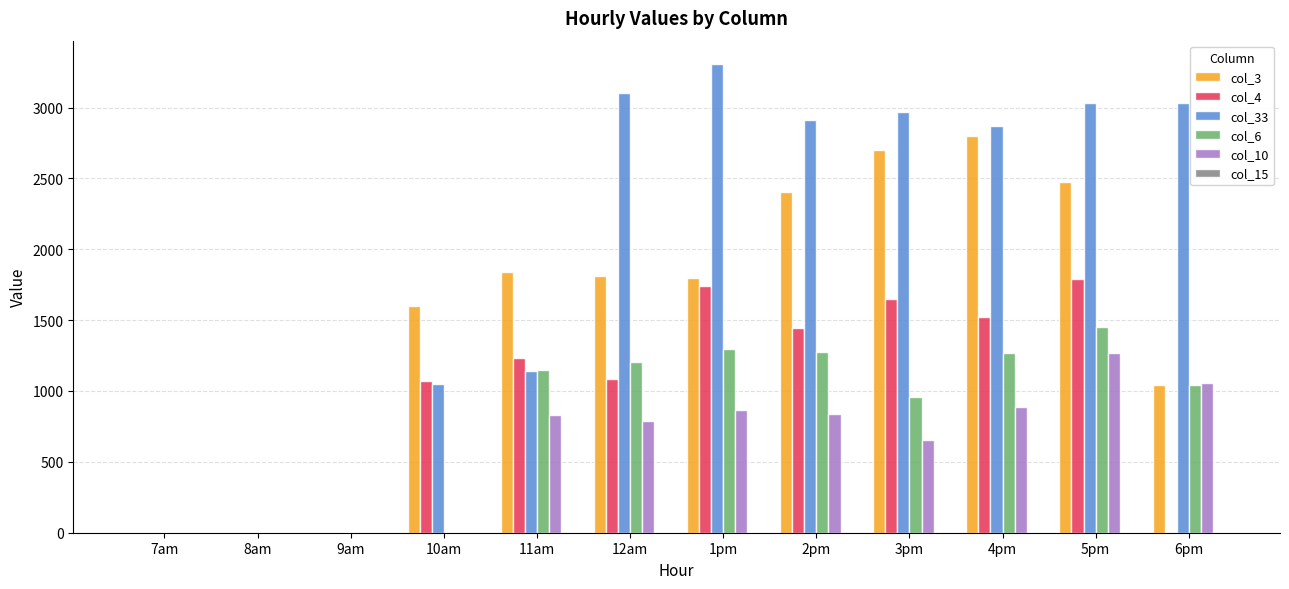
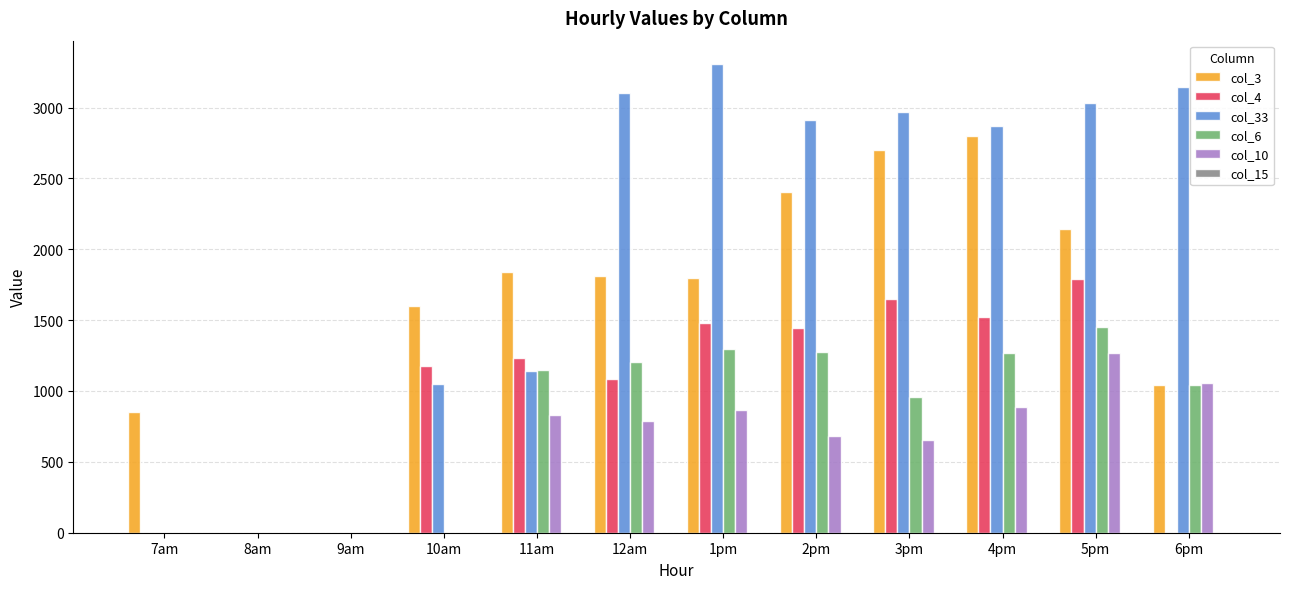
  {
    "col_3": {
-     "7am": 0,
+     "7am": 850,
      "8am": 0,
      "9am": 0,
      "10am": 1600,
      "11am": 1840,
      "12am": 1810,
      "1pm": 1800,
      "2pm": 2410,
      "3pm": 2700,
      "4pm": 2800,
-     "5pm": 2470,
+     "5pm": 2140,
      "6pm": 1040
    },
    "col_4": {
      "7am": 0,
      "8am": 0,
      "9am": 0,
-     "10am": 1070,
+     "10am": 1170,
      "11am": 1240,
      "12am": 1080,
-     "1pm": 1740,
+     "1pm": 1480,
      "2pm": 1440,
      "3pm": 1650,
      "4pm": 1530,
      "5pm": 1790,
      "6pm": 0
    },
    "col_33": {
      "7am": 0,
      "8am": 0,
      "9am": 0,
      "10am": 1050,
      "11am": 1140,
      "12am": 3100,
      "1pm": 3310,
      "2pm": 2910,
      "3pm": 2970,
      "4pm": 2870,
      "5pm": 3040,
-     "6pm": 3030
+     "6pm": 3150
    },
    "col_10": {
      "7am": 0,
      "8am": 0,
      "9am": 0,
      "10am": 0,
      "11am": 830,
      "12am": 790,
      "1pm": 860,
-     "2pm": 830,
+     "2pm": 680,
      "3pm": 650,
      "4pm": 890,
      "5pm": 1270,
      "6pm": 1060
    }
  }
